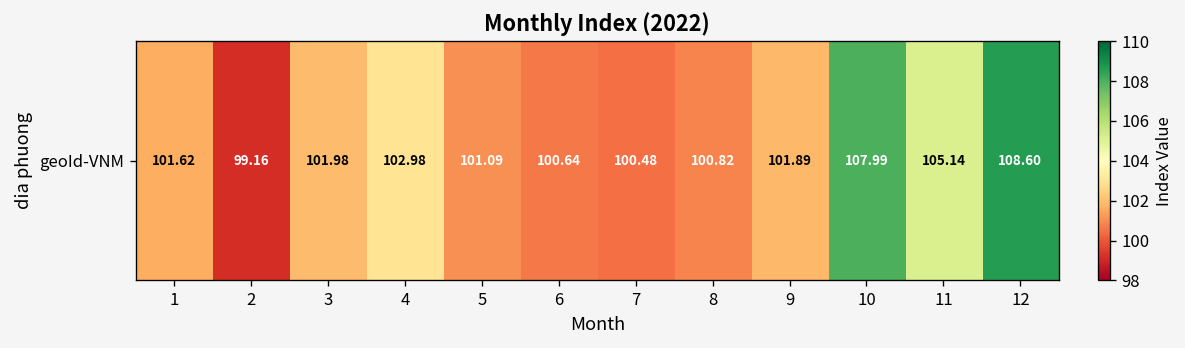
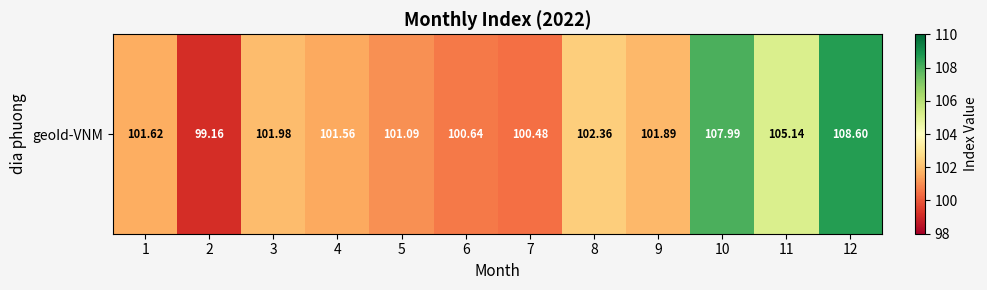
  {
    "geoId-VNM": {
      "1": 101.62,
      "2": 99.16,
      "3": 101.98,
-     "4": 102.98,
+     "4": 101.56,
      "5": 101.09,
      "6": 100.64,
      "7": 100.48,
-     "8": 100.82,
+     "8": 102.36,
      "9": 101.89,
      "10": 107.99,
      "11": 105.14,
      "12": 108.60
    }
  }
